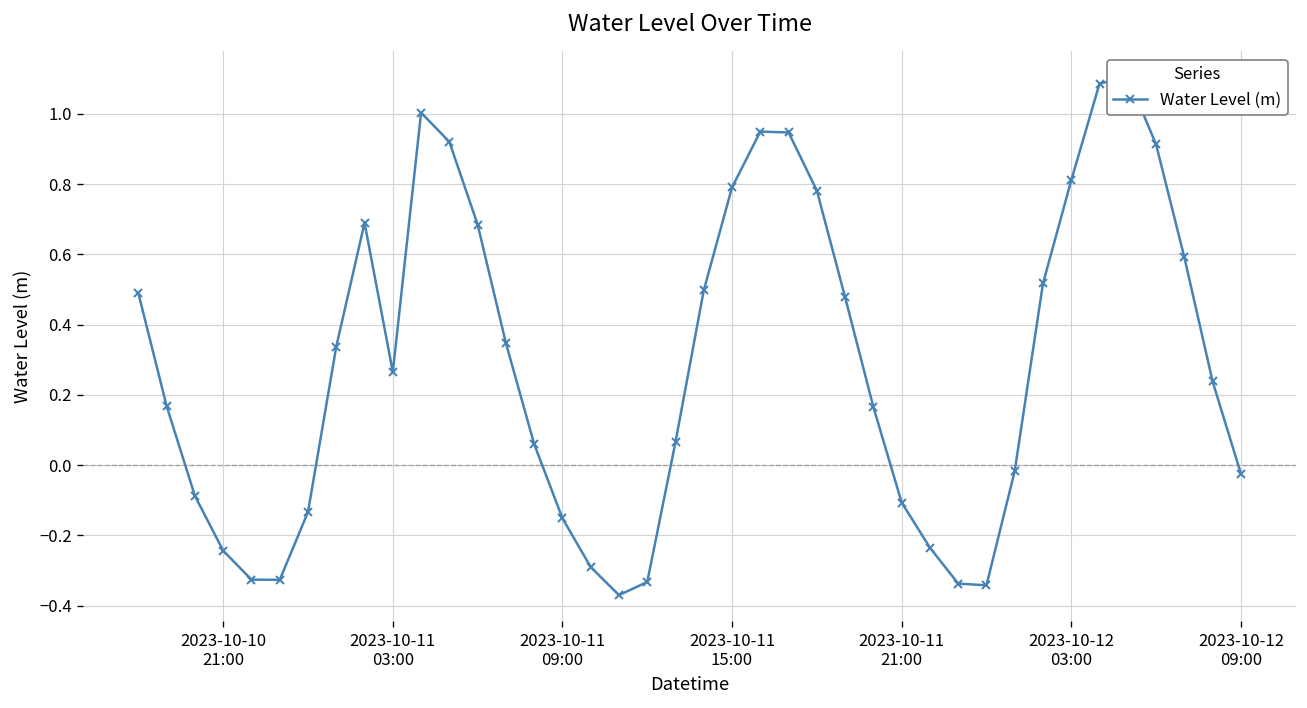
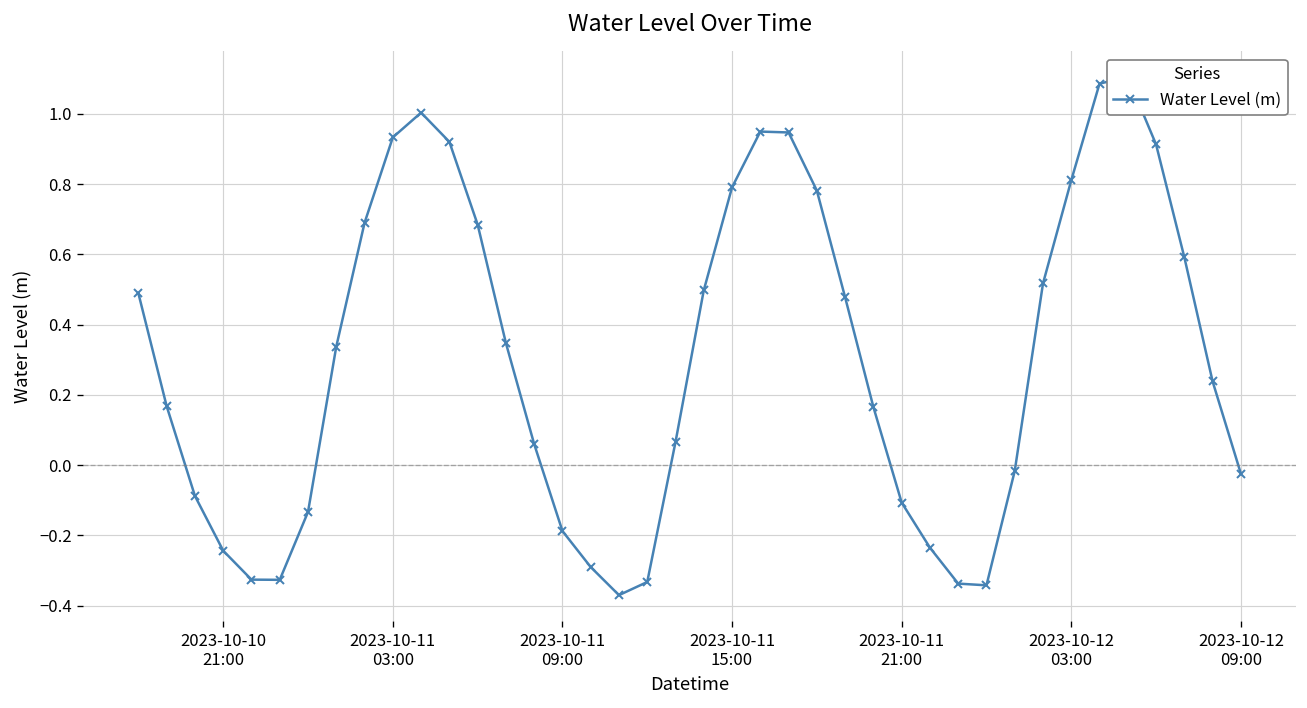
  {
    "2023-10-10 21:00": -0.24,
-   "2023-10-11 03:00": 0.27,
-   "2023-10-11 09:00": -0.15,
+   "2023-10-11 03:00": 0.93,
+   "2023-10-11 09:00": -0.19,
    "2023-10-11 15:00": 0.79,
    "2023-10-11 21:00": -0.11,
    "2023-10-12 03:00": 0.81,
    "2023-10-12 09:00": -0.02
  }
